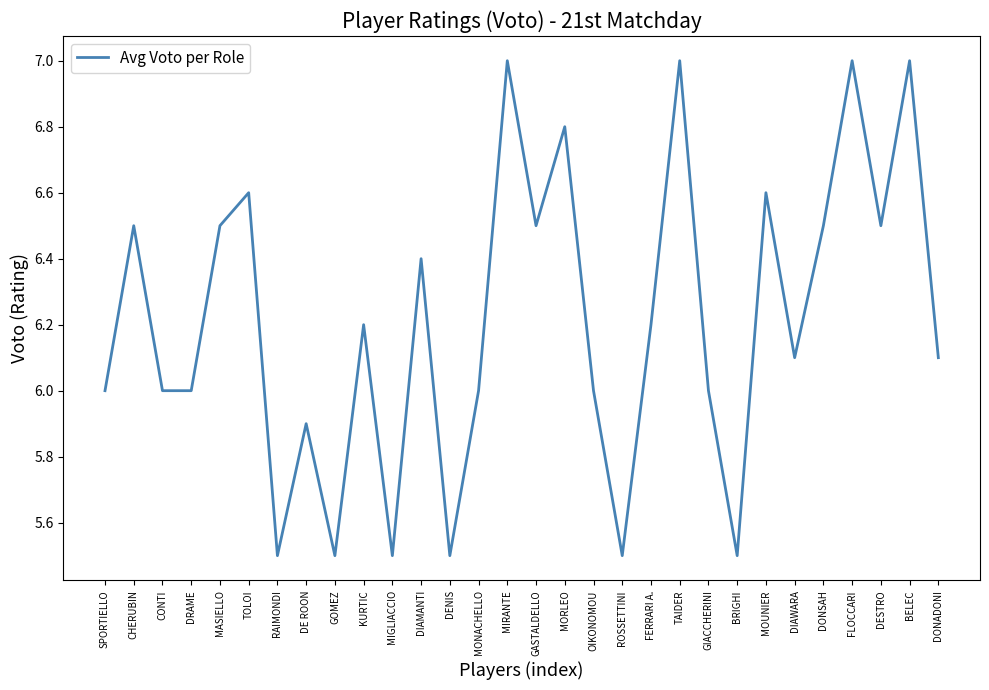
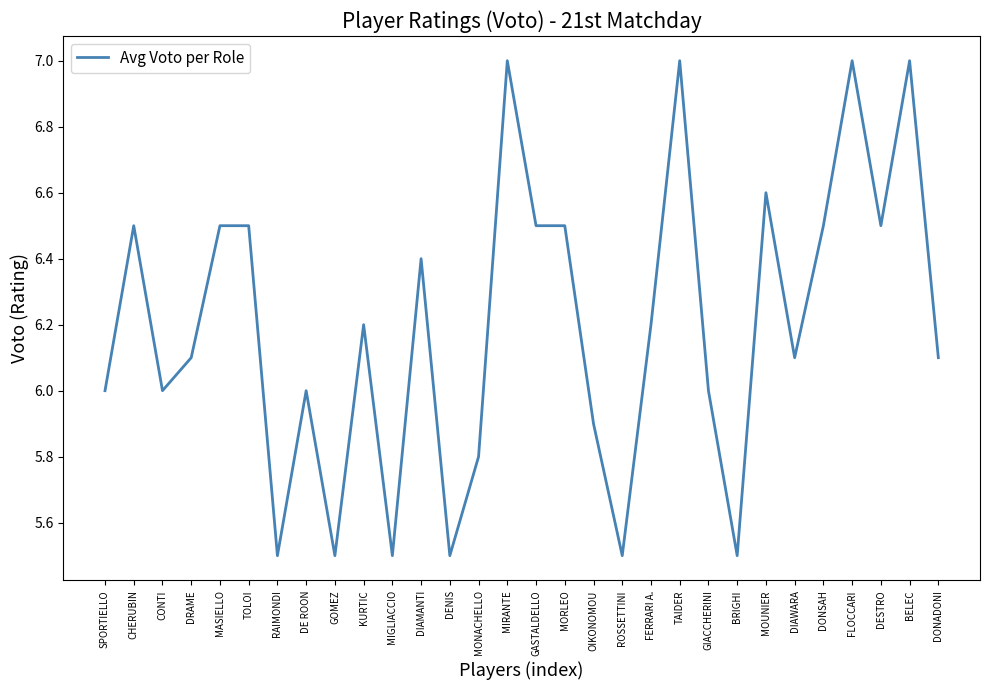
  {
    "SPORTIELLO": 6.0,
    "CHERUBIN": 6.5,
    "CONTI": 6.0,
-   "DRAME": 6.0,
+   "DRAME": 6.1,
    "MASIELLO": 6.5,
-   "TOLOI": 6.6,
+   "TOLOI": 6.5,
    "RAIMONDI": 5.5,
-   "DE ROON": 5.9,
+   "DE ROON": 6.0,
    "GOMEZ": 5.5,
    "KURTIC": 6.2,
    "MIGLIACCIO": 5.5,
    "DIAMANTI": 6.4,
    "DENIS": 5.5,
-   "MONACHELLO": 6.0,
+   "MONACHELLO": 5.8,
    "MIRANTE": 7.0,
    "GASTALDELLO": 6.5,
-   "MORLEO": 6.8,
-   "OIKONOMOU": 6.0,
+   "MORLEO": 6.5,
+   "OIKONOMOU": 5.9,
    "ROSSETTINI": 5.5,
    "FERRARI A.": 6.2,
    "TAIDER": 7.0,
    "GIACCHERINI": 6.0,
    "BRIGHI": 5.5,
    "MOUNIER": 6.6,
    "DIAWARA": 6.1,
    "DONSAH": 6.5,
    "FLOCCARI": 7.0,
    "DESTRO": 6.5,
    "BELEC": 7.0,
    "DONADONI": 6.1
  }
